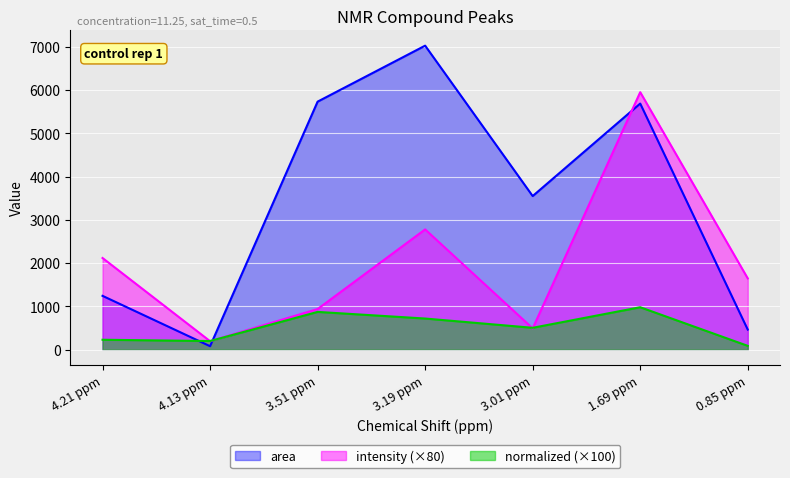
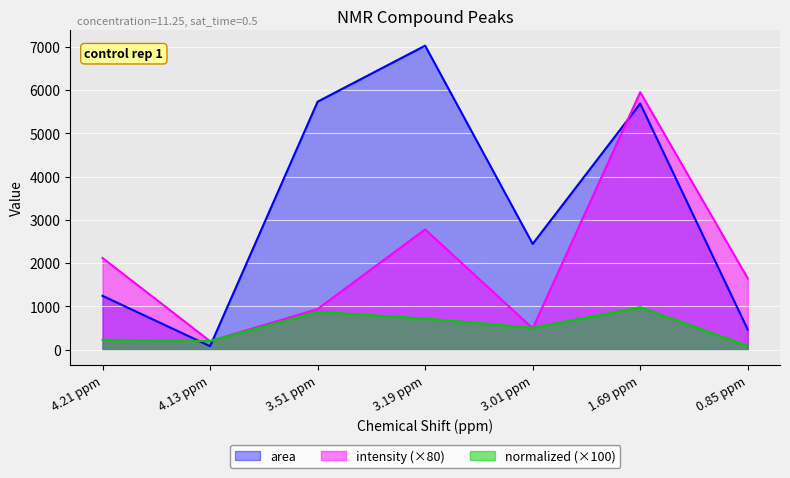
  {
    "area": {
      "4.21 ppm": 1200,
      "4.13 ppm": 100,
      "3.51 ppm": 5700,
      "3.19 ppm": 7000,
-     "3.01 ppm": 3500,
+     "3.01 ppm": 2400,
      "1.69 ppm": 5700,
      "0.85 ppm": 500
    },
    "intensity (×80)": {
      "4.21 ppm": 2100,
      "3.51 ppm": 900,
      "3.19 ppm": 2800,
      "1.69 ppm": 5900,
      "0.85 ppm": 1600
    },
    "normalized (×100)": {
      "4.21 ppm": 200,
      "3.51 ppm": 900,
      "3.19 ppm": 700,
      "1.69 ppm": 1000,
      "0.85 ppm": 100
    }
  }
